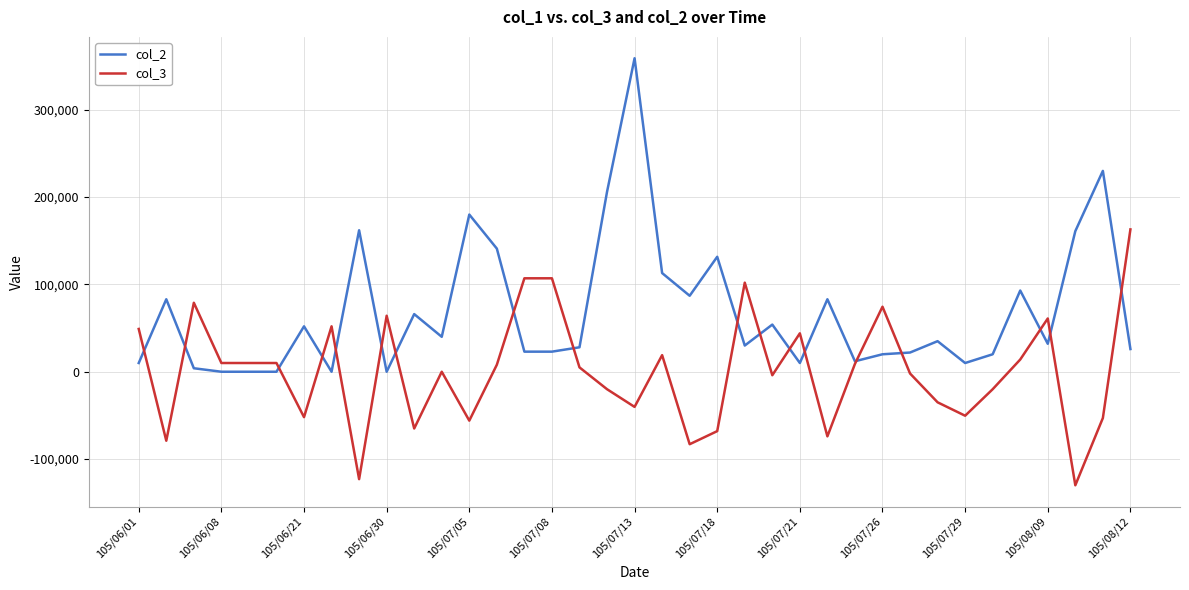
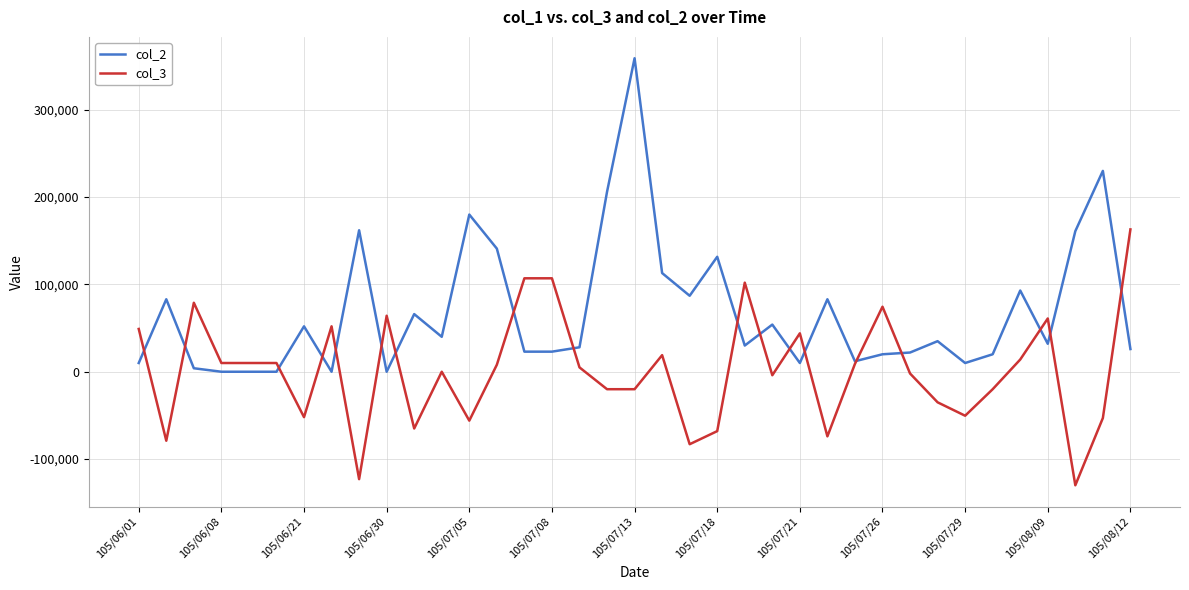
  {
    "col_2": {
      "105/06/01": "10,000",
      "105/06/08": "0",
      "105/06/21": "50,000",
      "105/06/30": "0",
      "105/07/05": "180,000",
      "105/07/08": "20,000",
      "105/07/13": "360,000",
      "105/07/18": "130,000",
      "105/07/21": "10,000",
      "105/07/26": "20,000",
      "105/07/29": "10,000",
      "105/08/09": "30,000",
      "105/08/12": "30,000"
    },
    "col_3": {
      "105/06/01": "50,000",
      "105/06/08": "10,000",
      "105/06/21": "-50,000",
      "105/06/30": "60,000",
      "105/07/05": "-60,000",
      "105/07/08": "110,000",
-     "105/07/13": "-40,000",
+     "105/07/13": "-20,000",
      "105/07/18": "-70,000",
      "105/07/21": "40,000",
      "105/07/26": "70,000",
      "105/07/29": "-50,000",
      "105/08/09": "60,000",
      "105/08/12": "160,000"
    }
  }
